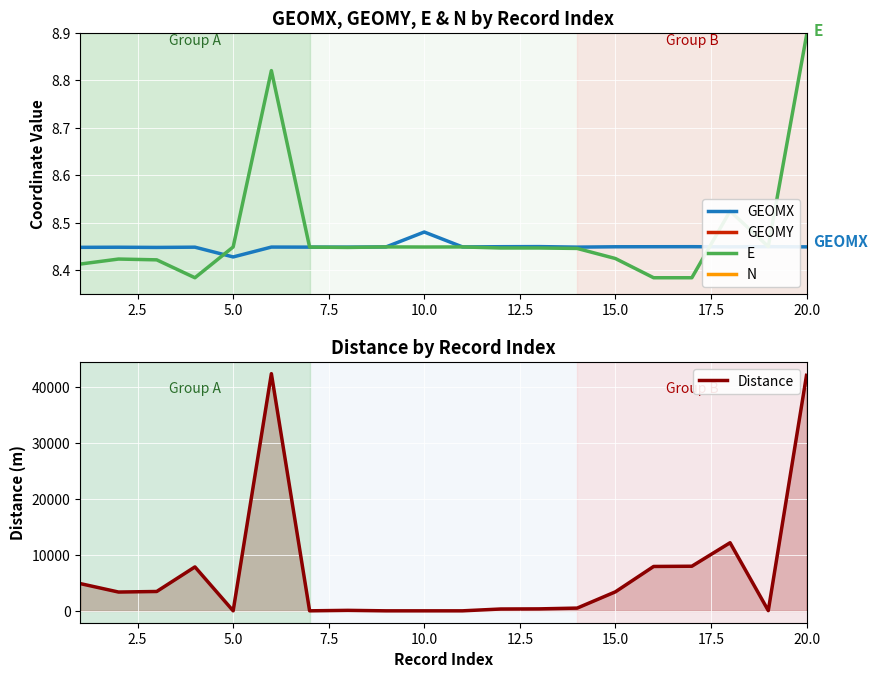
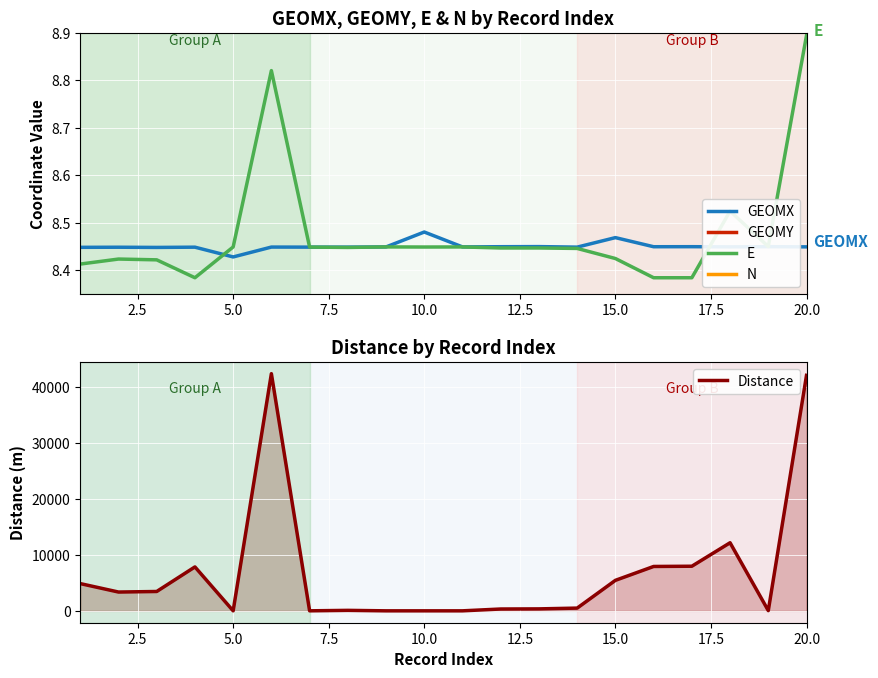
  {
    "GEOMX, GEOMY, E & N by Record Index": {
      "GEOMX": {
        "5.0": 8.43,
        "10.0": 8.48,
-       "15.0": 8.45,
+       "15.0": 8.47,
        "20.0": 8.45
      },
      "E": {
        "5.0": 8.45,
        "10.0": 8.45,
        "15.0": 8.42,
        "20.0": 8.89
      }
    },
    "Distance by Record Index": {
      "5.0": 0,
      "10.0": 0,
-     "15.0": 3000,
+     "15.0": 5000,
      "20.0": 42000
    }
  }
